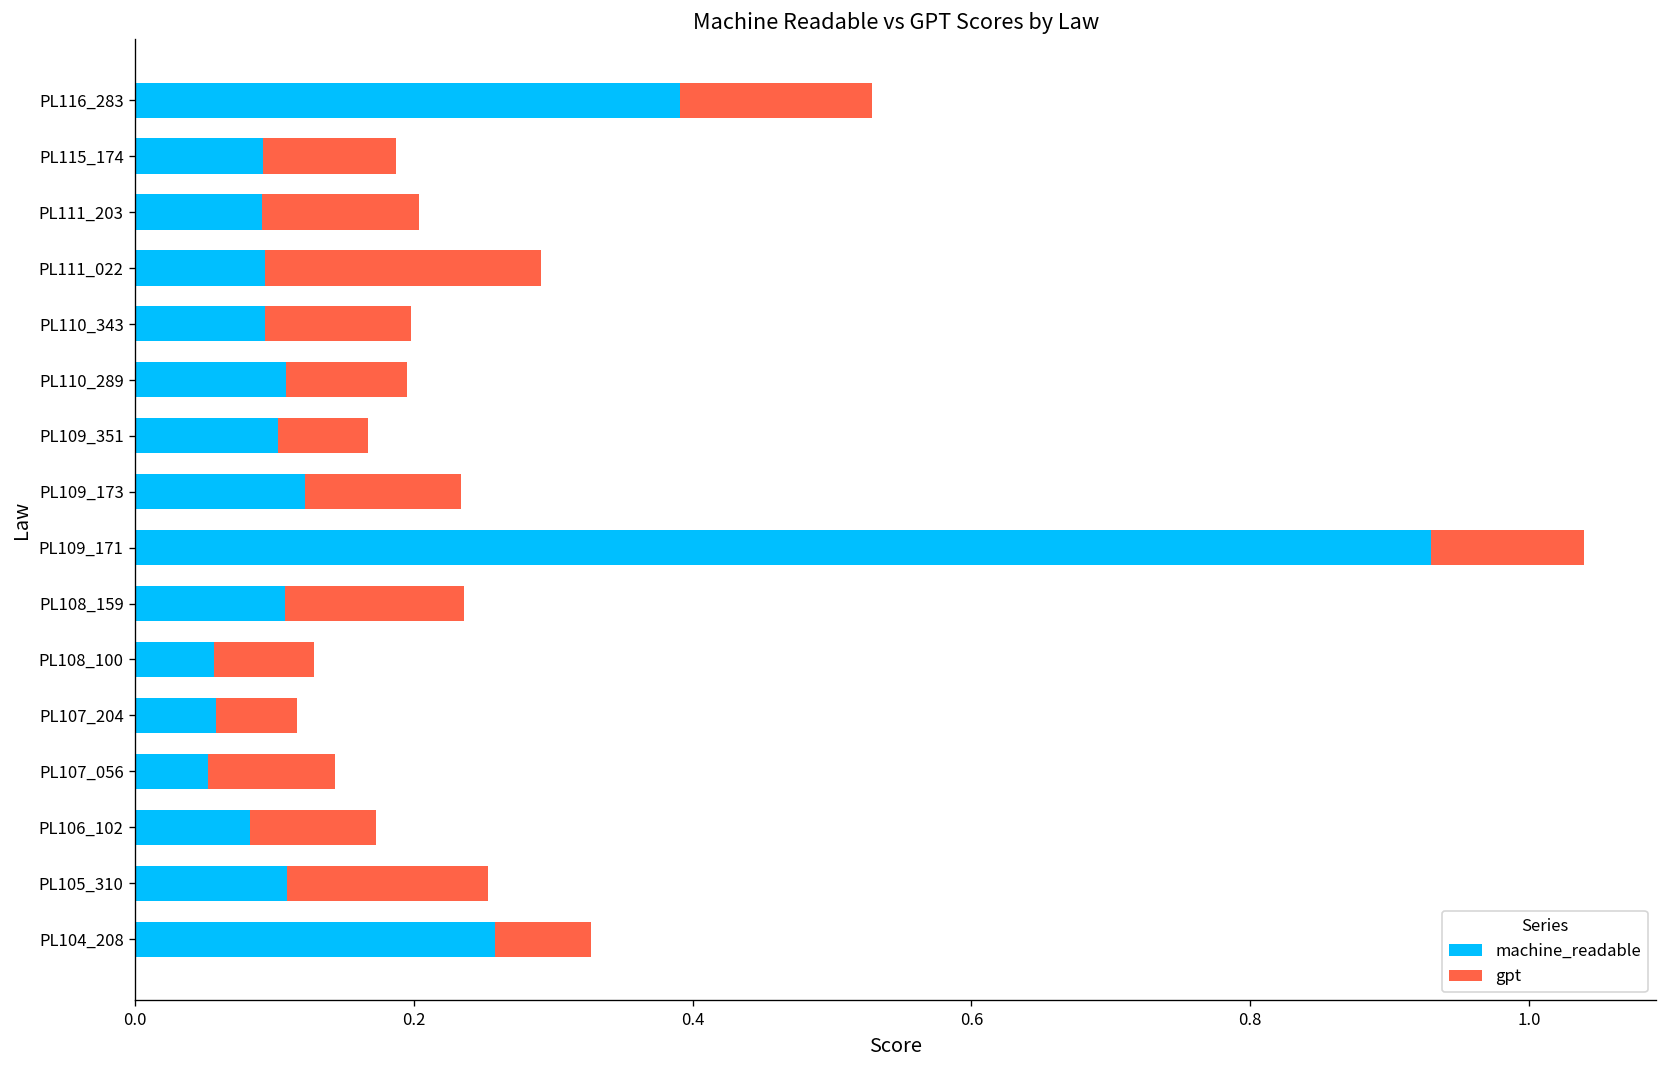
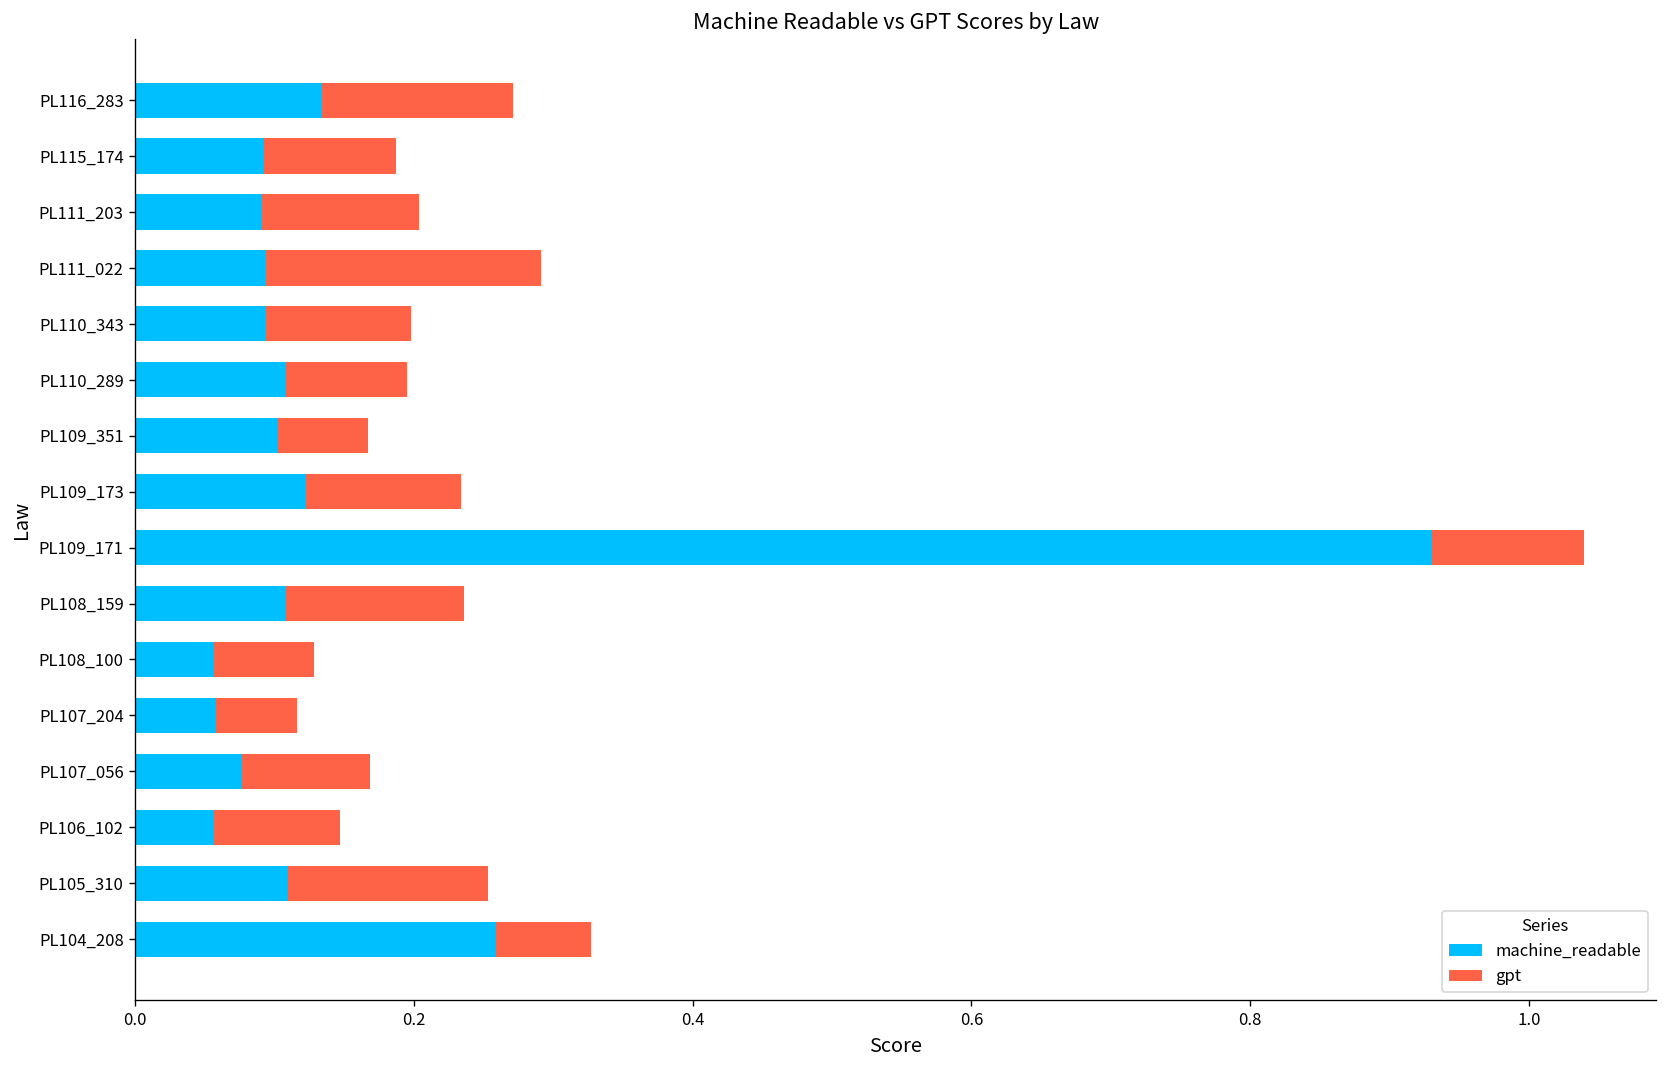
  {
    "machine_readable": {
-     "PL116_283": 0.391,
+     "PL116_283": 0.133,
      "PL115_174": 0.091,
      "PL111_203": 0.091,
      "PL111_022": 0.093,
      "PL110_343": 0.093,
      "PL110_289": 0.108,
      "PL109_351": 0.102,
      "PL109_173": 0.122,
      "PL109_171": 0.930,
      "PL108_159": 0.107,
      "PL108_100": 0.056,
      "PL107_204": 0.058,
-     "PL107_056": 0.052,
-     "PL106_102": 0.082,
+     "PL107_056": 0.077,
+     "PL106_102": 0.057,
      "PL105_310": 0.109,
      "PL104_208": 0.258
    },
    "gpt": {
      "PL116_283": 0.138,
      "PL115_174": 0.096,
      "PL111_203": 0.113,
      "PL111_022": 0.198,
      "PL110_343": 0.105,
      "PL110_289": 0.087,
      "PL109_351": 0.065,
      "PL109_173": 0.112,
      "PL109_171": 0.110,
      "PL108_159": 0.129,
      "PL108_100": 0.072,
      "PL107_204": 0.058,
      "PL107_056": 0.091,
      "PL106_102": 0.091,
      "PL105_310": 0.144,
      "PL104_208": 0.069
    }
  }
